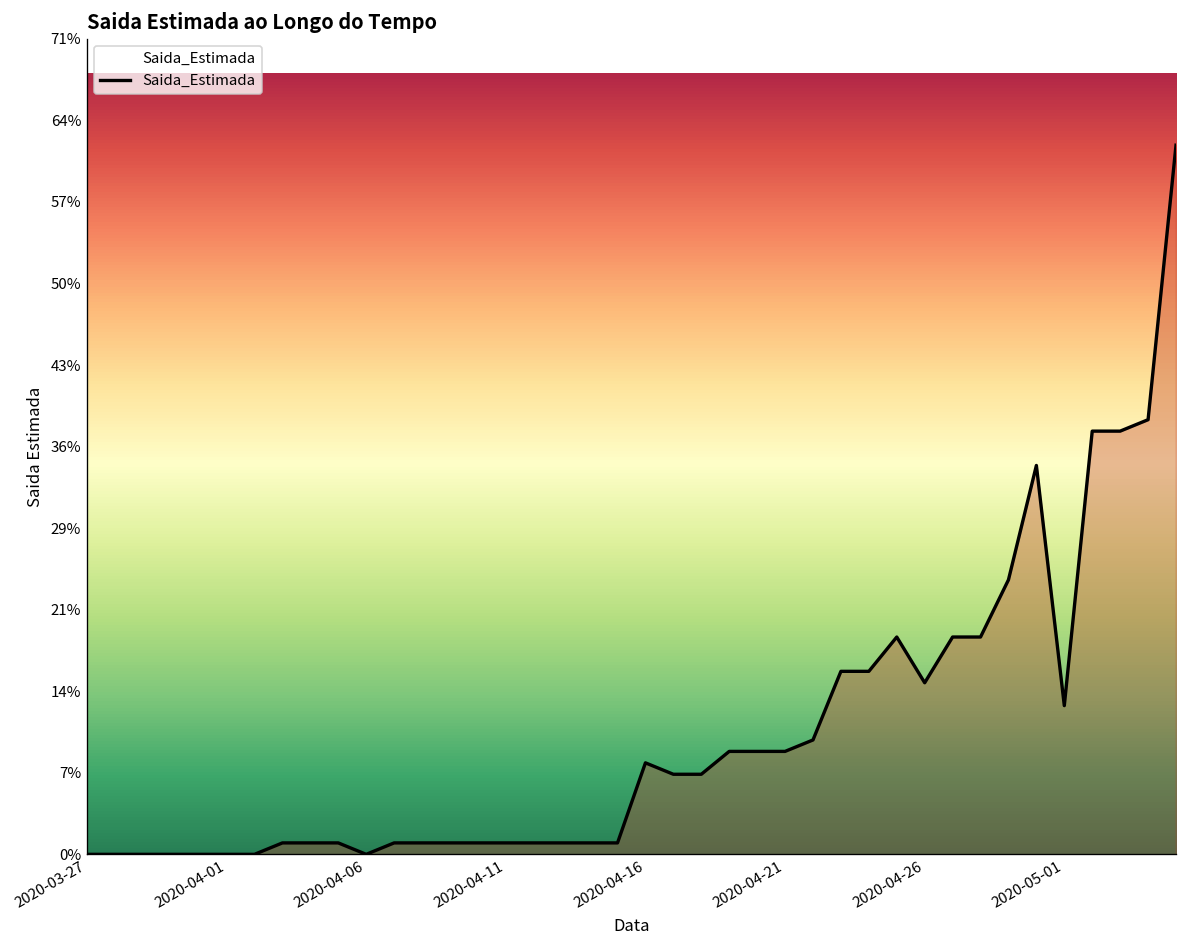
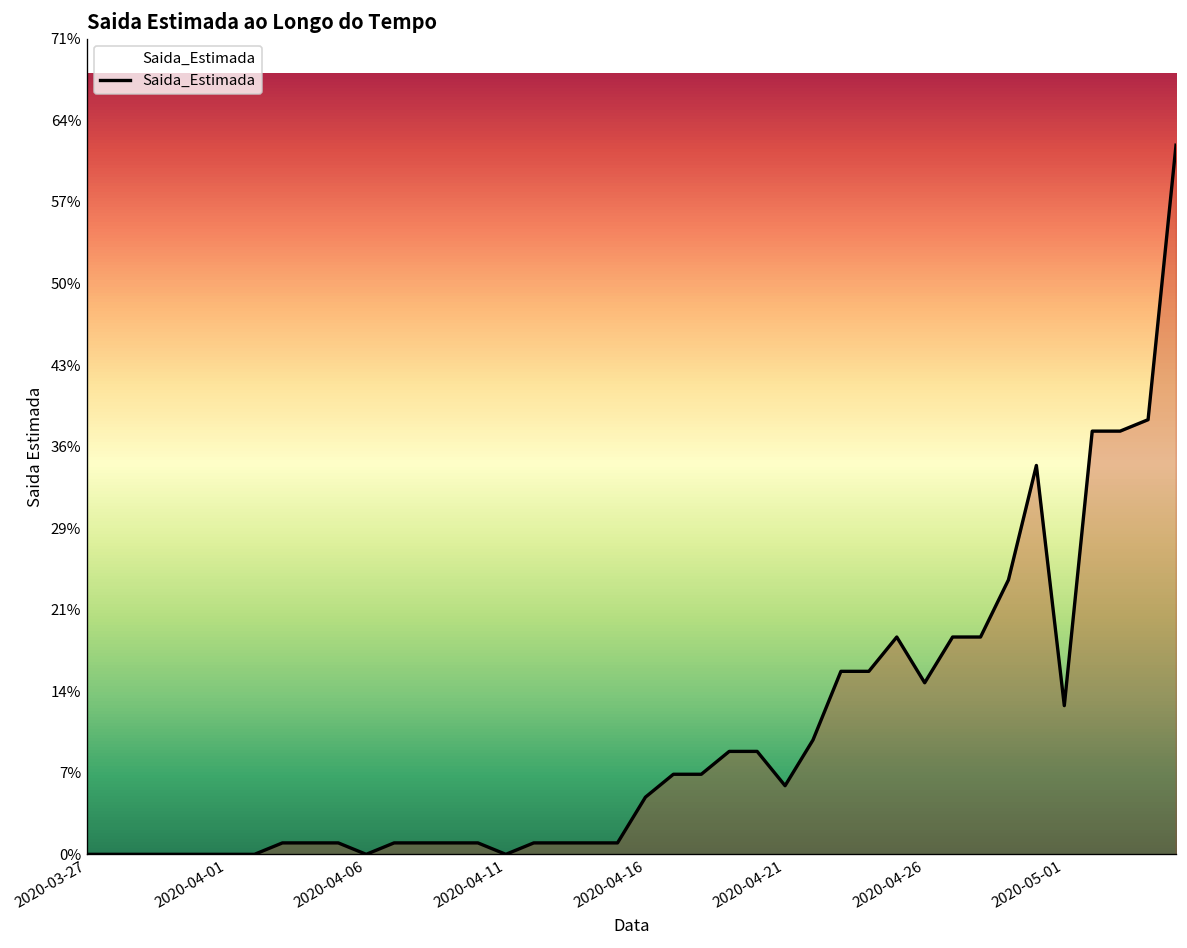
  {
    "2020-03-27": "0%",
    "2020-04-01": "0%",
    "2020-04-06": "0%",
-   "2020-04-11": "1%",
-   "2020-04-16": "8%",
-   "2020-04-21": "9%",
+   "2020-04-11": "0%",
+   "2020-04-16": "5%",
+   "2020-04-21": "6%",
    "2020-04-26": "15%",
    "2020-05-01": "13%"
  }
